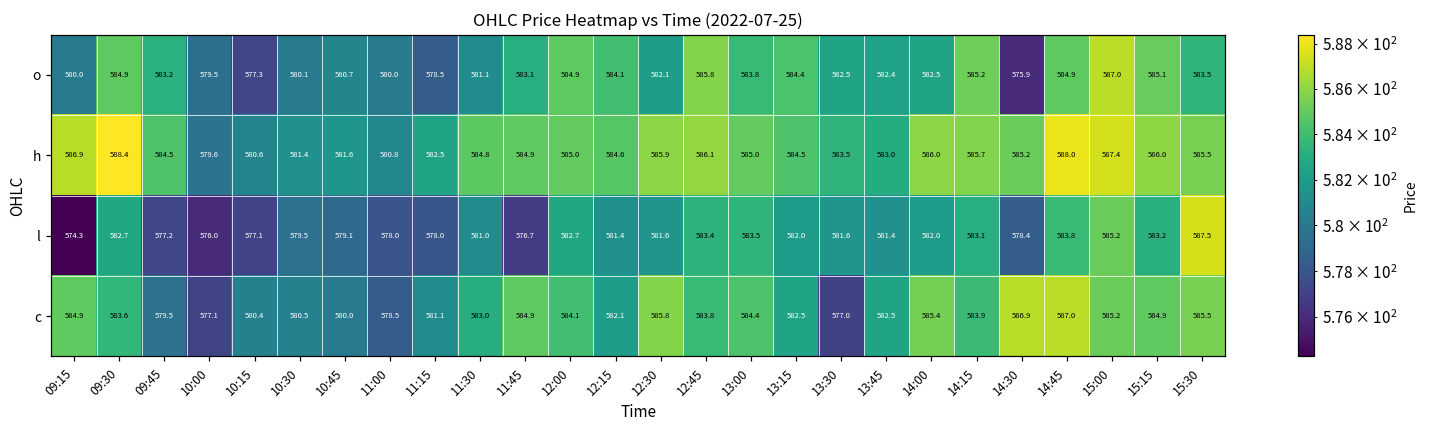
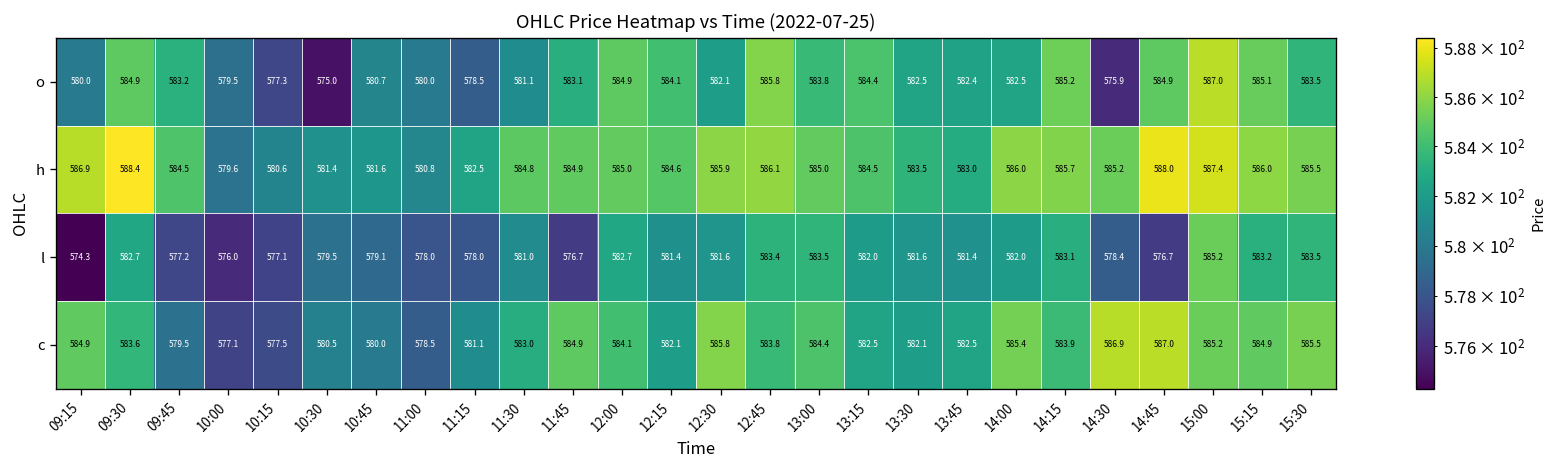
  {
    "o": {
      "09:15": 580.0,
      "09:30": 584.9,
      "09:45": 583.2,
      "10:00": 579.5,
      "10:15": 577.3,
-     "10:30": 580.1,
+     "10:30": 575.0,
      "10:45": 580.7,
      "11:00": 580.0,
      "11:15": 578.5,
      "11:30": 581.1,
      "11:45": 583.1,
      "12:00": 584.9,
      "12:15": 584.1,
      "12:30": 582.1,
      "12:45": 585.8,
      "13:00": 583.8,
      "13:15": 584.4,
      "13:30": 582.5,
      "13:45": 582.4,
      "14:00": 582.5,
      "14:15": 585.2,
      "14:30": 575.9,
      "14:45": 584.9,
      "15:00": 587.0,
      "15:15": 585.1,
      "15:30": 583.5
    },
    "h": {
      "09:15": 586.9,
      "09:30": 588.4,
      "09:45": 584.5,
      "10:00": 579.6,
      "10:15": 580.6,
      "10:30": 581.4,
      "10:45": 581.6,
      "11:00": 580.8,
      "11:15": 582.5,
      "11:30": 584.8,
      "11:45": 584.9,
      "12:00": 585.0,
      "12:15": 584.6,
      "12:30": 585.9,
      "12:45": 586.1,
      "13:00": 585.0,
      "13:15": 584.5,
      "13:30": 583.5,
      "13:45": 583.0,
      "14:00": 586.0,
      "14:15": 585.7,
      "14:30": 585.2,
      "14:45": 588.0,
      "15:00": 587.4,
      "15:15": 586.0,
      "15:30": 585.5
    },
    "l": {
      "09:15": 574.3,
      "09:30": 582.7,
      "09:45": 577.2,
      "10:00": 576.0,
      "10:15": 577.1,
      "10:30": 579.5,
      "10:45": 579.1,
      "11:00": 578.0,
      "11:15": 578.0,
      "11:30": 581.0,
      "11:45": 576.7,
      "12:00": 582.7,
      "12:15": 581.4,
      "12:30": 581.6,
      "12:45": 583.4,
      "13:00": 583.5,
      "13:15": 582.0,
      "13:30": 581.6,
      "13:45": 581.4,
      "14:00": 582.0,
      "14:15": 583.1,
      "14:30": 578.4,
-     "14:45": 583.8,
+     "14:45": 576.7,
      "15:00": 585.2,
      "15:15": 583.2,
-     "15:30": 587.5
+     "15:30": 583.5
    },
    "c": {
      "09:15": 584.9,
      "09:30": 583.6,
      "09:45": 579.5,
      "10:00": 577.1,
-     "10:15": 580.4,
+     "10:15": 577.5,
      "10:30": 580.5,
      "10:45": 580.0,
      "11:00": 578.5,
      "11:15": 581.1,
      "11:30": 583.0,
      "11:45": 584.9,
      "12:00": 584.1,
      "12:15": 582.1,
      "12:30": 585.8,
      "12:45": 583.8,
      "13:00": 584.4,
      "13:15": 582.5,
-     "13:30": 577.0,
+     "13:30": 582.1,
      "13:45": 582.5,
      "14:00": 585.4,
      "14:15": 583.9,
      "14:30": 586.9,
      "14:45": 587.0,
      "15:00": 585.2,
      "15:15": 584.9,
      "15:30": 585.5
    }
  }
